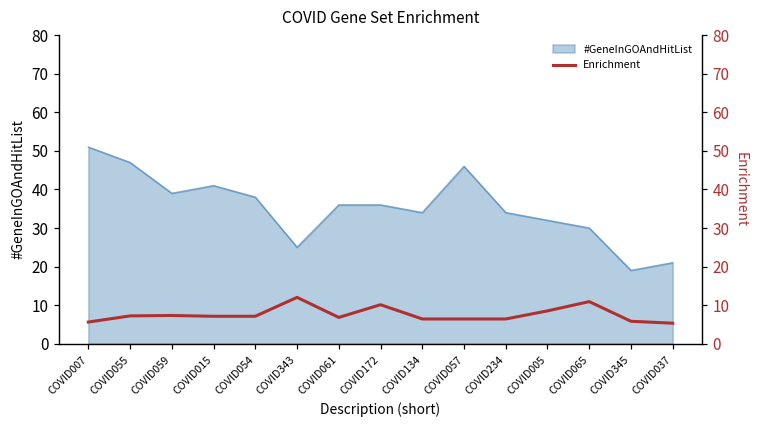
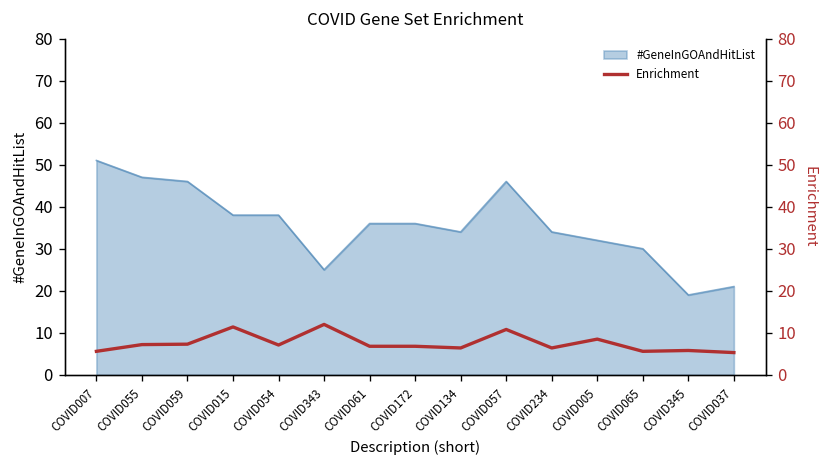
  {
    "#GeneInGOAndHitList": {
      "COVID007": 51,
      "COVID055": 47,
-     "COVID059": 39,
-     "COVID015": 41,
+     "COVID059": 46,
+     "COVID015": 38,
      "COVID054": 38,
      "COVID343": 25,
      "COVID061": 36,
      "COVID172": 36,
      "COVID134": 34,
      "COVID057": 46,
      "COVID234": 34,
      "COVID005": 32,
      "COVID065": 30,
      "COVID345": 19,
      "COVID037": 21
    },
    "Enrichment": {
      "COVID007": 6,
      "COVID055": 7,
      "COVID059": 7,
-     "COVID015": 7,
+     "COVID015": 11,
      "COVID054": 7,
      "COVID343": 12,
      "COVID061": 7,
-     "COVID172": 10,
+     "COVID172": 7,
      "COVID134": 6,
-     "COVID057": 6,
+     "COVID057": 11,
      "COVID234": 6,
      "COVID005": 9,
-     "COVID065": 11,
+     "COVID065": 6,
      "COVID345": 6,
      "COVID037": 5
    }
  }
